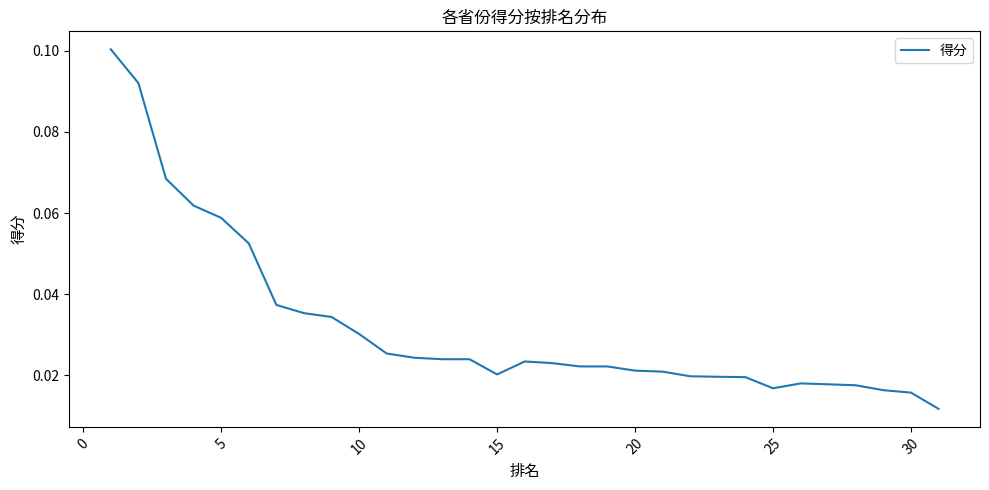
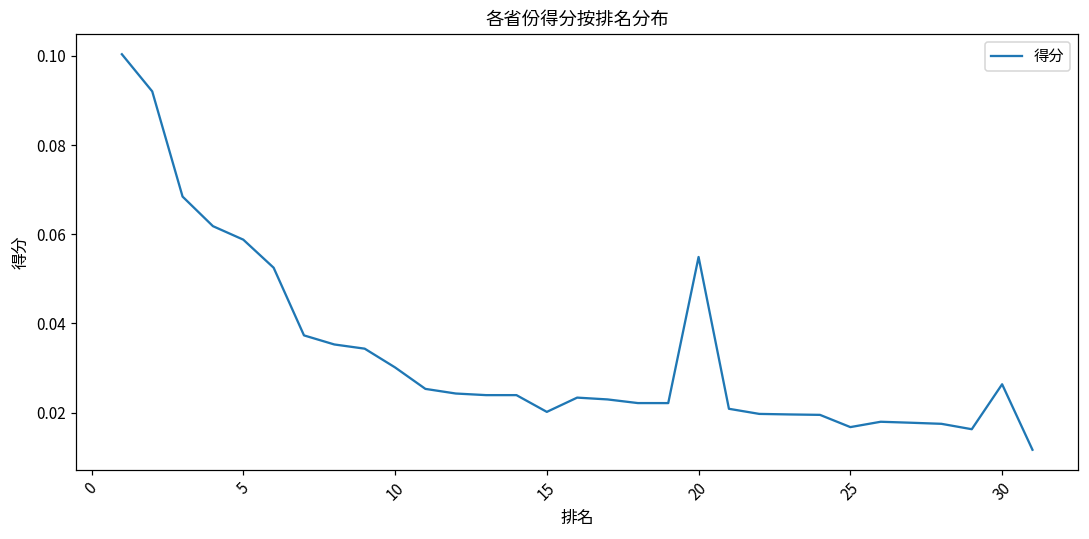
  {
    "5": 0.059,
    "10": 0.030,
    "15": 0.020,
-   "20": 0.021,
+   "20": 0.055,
    "25": 0.017,
-   "30": 0.016
+   "30": 0.026
  }
